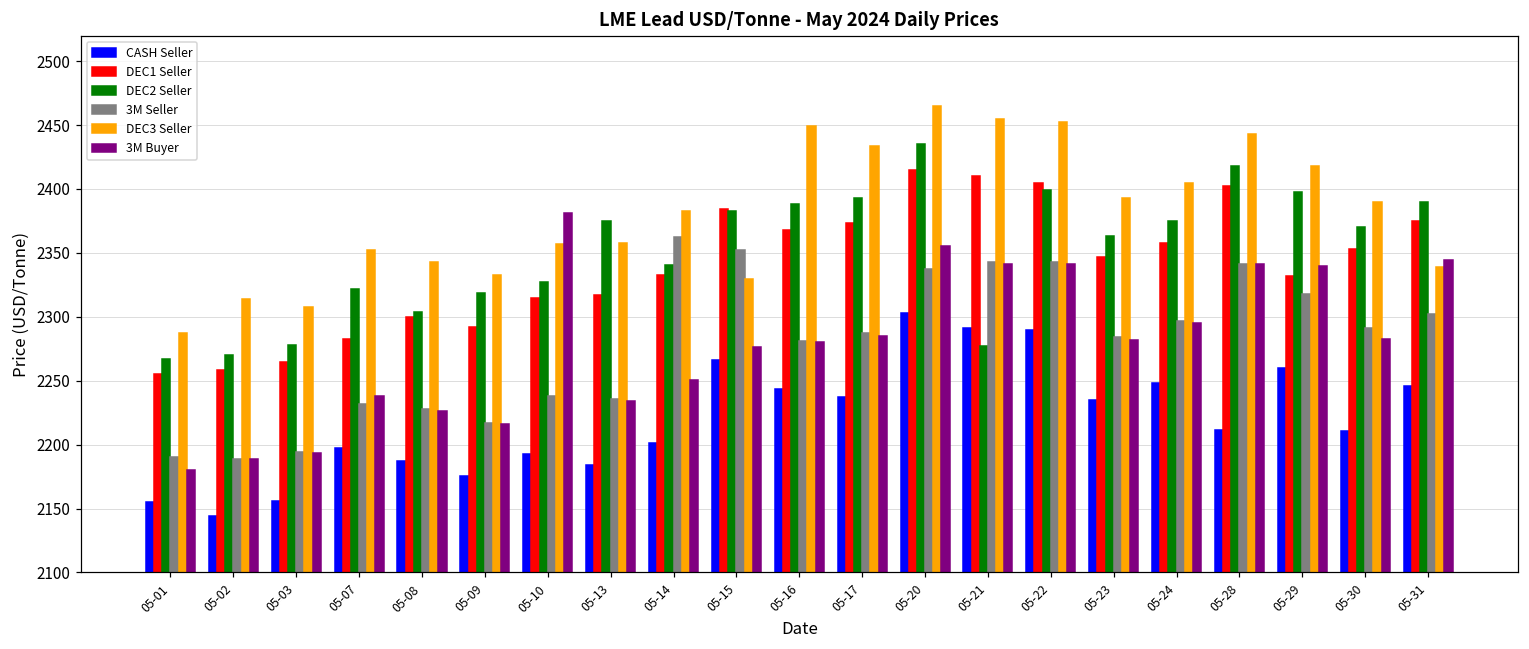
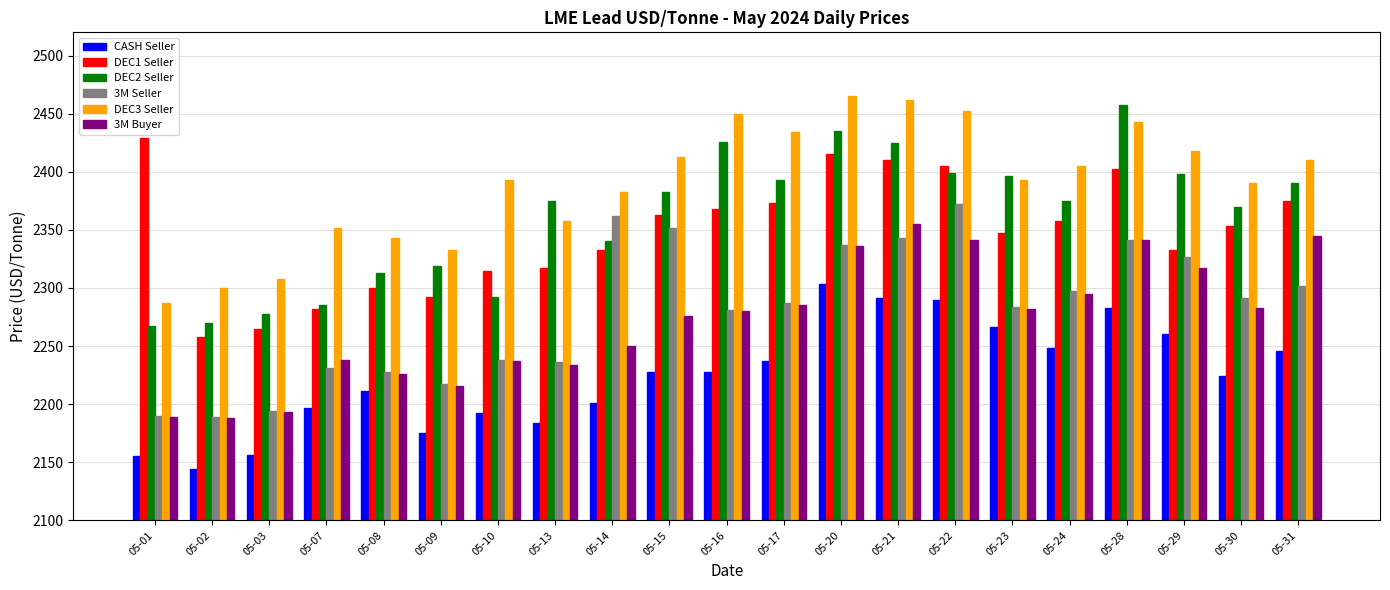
  {
    "CASH Seller": {
      "05-01": 2156,
      "05-02": 2144,
      "05-03": 2156,
      "05-07": 2197,
-     "05-08": 2187,
+     "05-08": 2212,
      "05-09": 2176,
      "05-10": 2193,
      "05-13": 2184,
      "05-14": 2201,
-     "05-15": 2266,
-     "05-16": 2244,
+     "05-15": 2228,
+     "05-16": 2228,
      "05-17": 2237,
      "05-20": 2303,
      "05-21": 2291,
      "05-22": 2290,
-     "05-23": 2235,
+     "05-23": 2266,
      "05-24": 2249,
-     "05-28": 2212,
+     "05-28": 2283,
      "05-29": 2260,
-     "05-30": 2211,
+     "05-30": 2225,
      "05-31": 2246
    },
    "DEC1 Seller": {
-     "05-01": 2255,
+     "05-01": 2429,
      "05-02": 2258,
      "05-03": 2265,
      "05-07": 2282,
      "05-08": 2300,
      "05-09": 2292,
      "05-10": 2315,
      "05-13": 2317,
      "05-14": 2333,
-     "05-15": 2384,
+     "05-15": 2363,
      "05-16": 2368,
      "05-17": 2373,
      "05-20": 2415,
      "05-21": 2410,
      "05-22": 2405,
      "05-23": 2347,
      "05-24": 2358,
      "05-28": 2402,
      "05-29": 2332,
      "05-30": 2353,
      "05-31": 2375
    },
    "DEC2 Seller": {
      "05-01": 2267,
      "05-02": 2270,
      "05-03": 2278,
-     "05-07": 2322,
-     "05-08": 2304,
+     "05-07": 2286,
+     "05-08": 2313,
      "05-09": 2319,
-     "05-10": 2327,
+     "05-10": 2292,
      "05-13": 2375,
      "05-14": 2341,
      "05-15": 2383,
-     "05-16": 2388,
+     "05-16": 2426,
      "05-17": 2393,
      "05-20": 2435,
-     "05-21": 2277,
+     "05-21": 2425,
      "05-22": 2399,
-     "05-23": 2363,
+     "05-23": 2396,
      "05-24": 2375,
-     "05-28": 2418,
+     "05-28": 2457,
      "05-29": 2398,
      "05-30": 2370,
      "05-31": 2390
    },
    "3M Seller": {
      "05-01": 2190,
      "05-02": 2189,
      "05-03": 2195,
      "05-07": 2232,
      "05-08": 2228,
      "05-09": 2217,
      "05-10": 2238,
      "05-13": 2236,
      "05-14": 2362,
      "05-15": 2352,
      "05-16": 2281,
      "05-17": 2287,
      "05-20": 2337,
      "05-21": 2343,
-     "05-22": 2343,
+     "05-22": 2373,
      "05-23": 2284,
      "05-24": 2297,
      "05-28": 2342,
-     "05-29": 2318,
+     "05-29": 2327,
      "05-30": 2291,
      "05-31": 2302
    },
    "DEC3 Seller": {
      "05-01": 2287,
-     "05-02": 2314,
+     "05-02": 2300,
      "05-03": 2308,
      "05-07": 2352,
      "05-08": 2343,
      "05-09": 2333,
-     "05-10": 2357,
+     "05-10": 2393,
      "05-13": 2358,
      "05-14": 2383,
-     "05-15": 2330,
+     "05-15": 2413,
      "05-16": 2449,
      "05-17": 2434,
      "05-20": 2465,
-     "05-21": 2455,
+     "05-21": 2462,
      "05-22": 2452,
      "05-23": 2393,
      "05-24": 2405,
      "05-28": 2443,
      "05-29": 2418,
      "05-30": 2390,
-     "05-31": 2339
+     "05-31": 2410
    },
    "3M Buyer": {
-     "05-01": 2180,
+     "05-01": 2189,
      "05-02": 2189,
      "05-03": 2194,
      "05-07": 2238,
      "05-08": 2226,
      "05-09": 2216,
-     "05-10": 2382,
+     "05-10": 2237,
      "05-13": 2234,
      "05-14": 2251,
      "05-15": 2276,
      "05-16": 2280,
      "05-17": 2285,
-     "05-20": 2355,
-     "05-21": 2341,
+     "05-20": 2336,
+     "05-21": 2355,
      "05-22": 2341,
      "05-23": 2282,
      "05-24": 2295,
      "05-28": 2341,
-     "05-29": 2339,
+     "05-29": 2317,
      "05-30": 2283,
      "05-31": 2345
    }
  }
